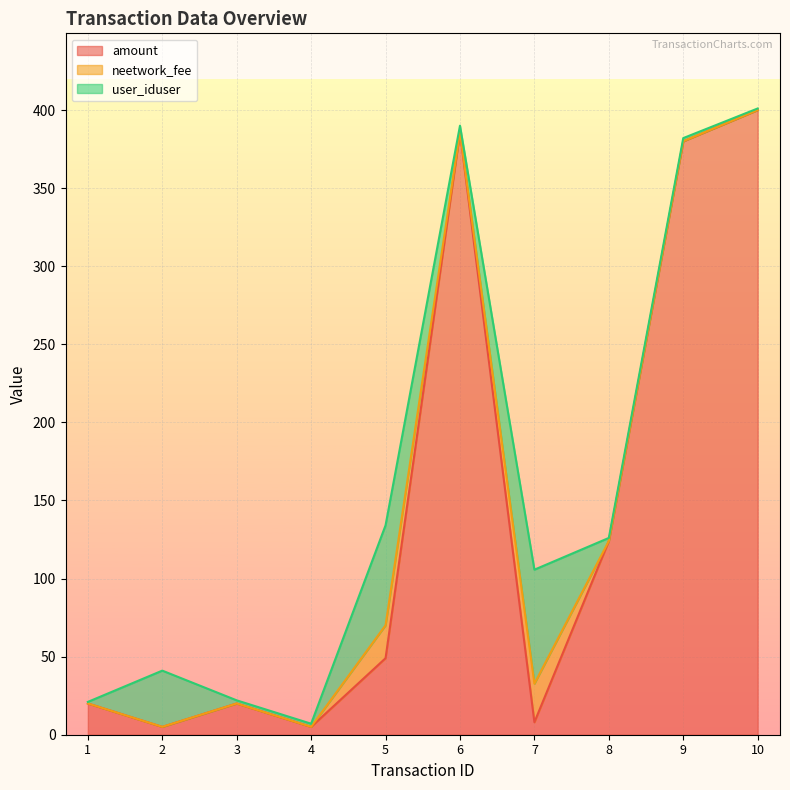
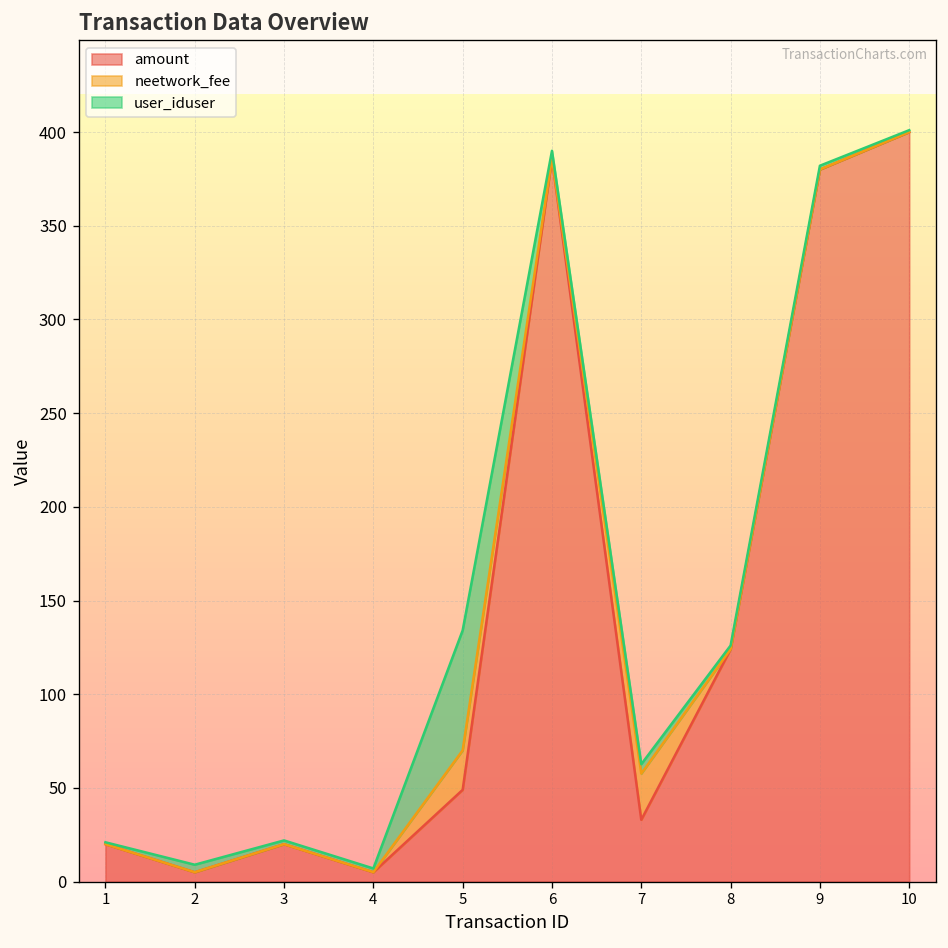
  {
    "amount": {
      "5": 49,
-     "7": 8
+     "7": 33
    },
    "neetwork_fee": {
      "5": 21,
      "7": 25
    },
    "user_iduser": {
-     "2": 36,
+     "2": 4,
      "3": 2,
      "4": 2,
      "5": 64,
      "6": 4,
-     "7": 73,
+     "7": 5,
      "8": 2,
      "9": 2
    }
  }
